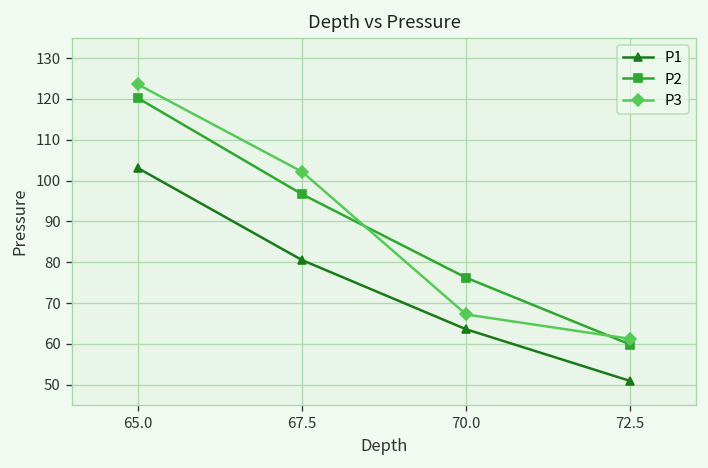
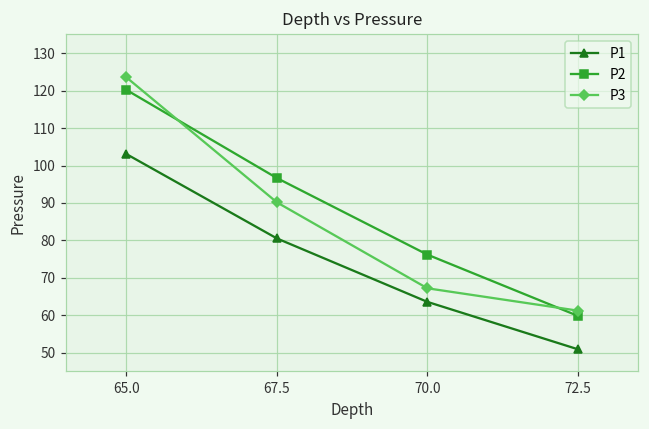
  {
    "P3": {
      "65.0": 124,
-     "67.5": 102,
+     "67.5": 90,
      "70.0": 67,
      "72.5": 61
    }
  }
